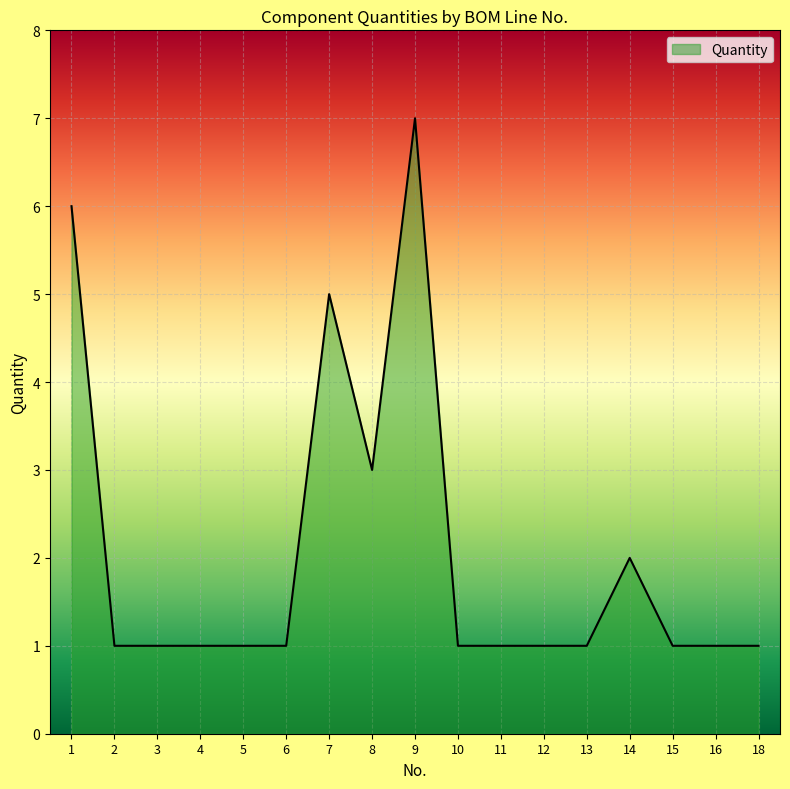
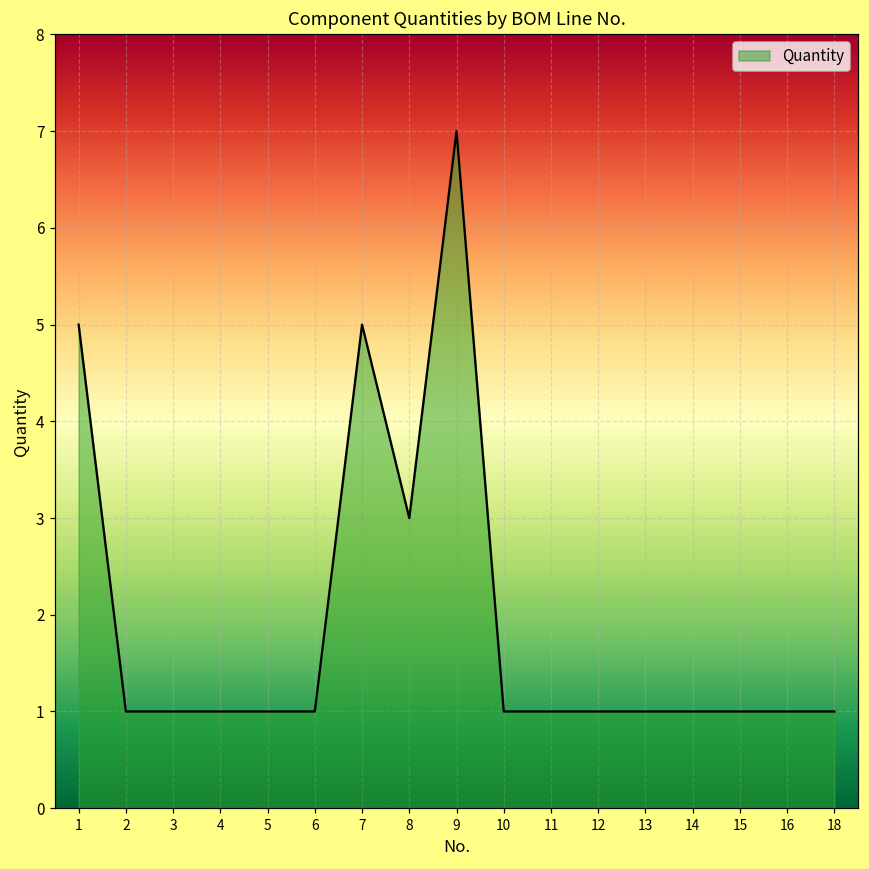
  {
-   "1": 6,
+   "1": 5,
    "2": 1,
    "3": 1,
    "4": 1,
    "5": 1,
    "6": 1,
    "7": 5,
    "8": 3,
    "9": 7,
    "10": 1,
    "11": 1,
    "12": 1,
    "13": 1,
-   "14": 2,
+   "14": 1,
    "15": 1,
    "16": 1,
    "18": 1
  }
